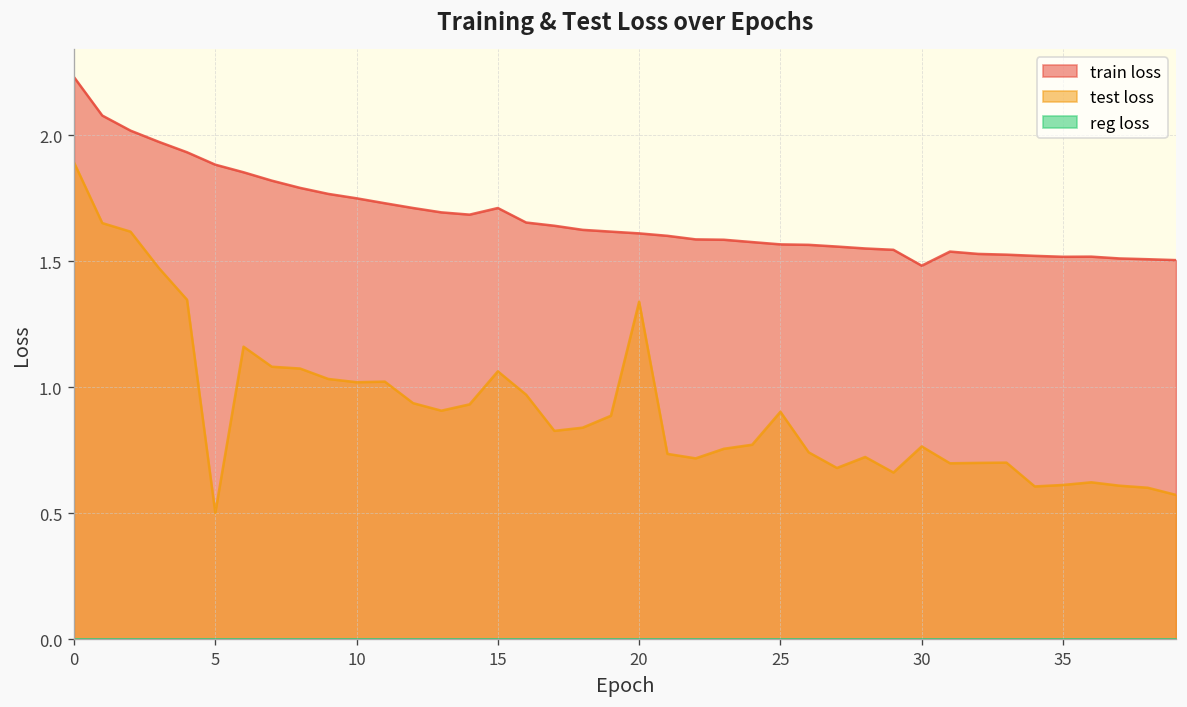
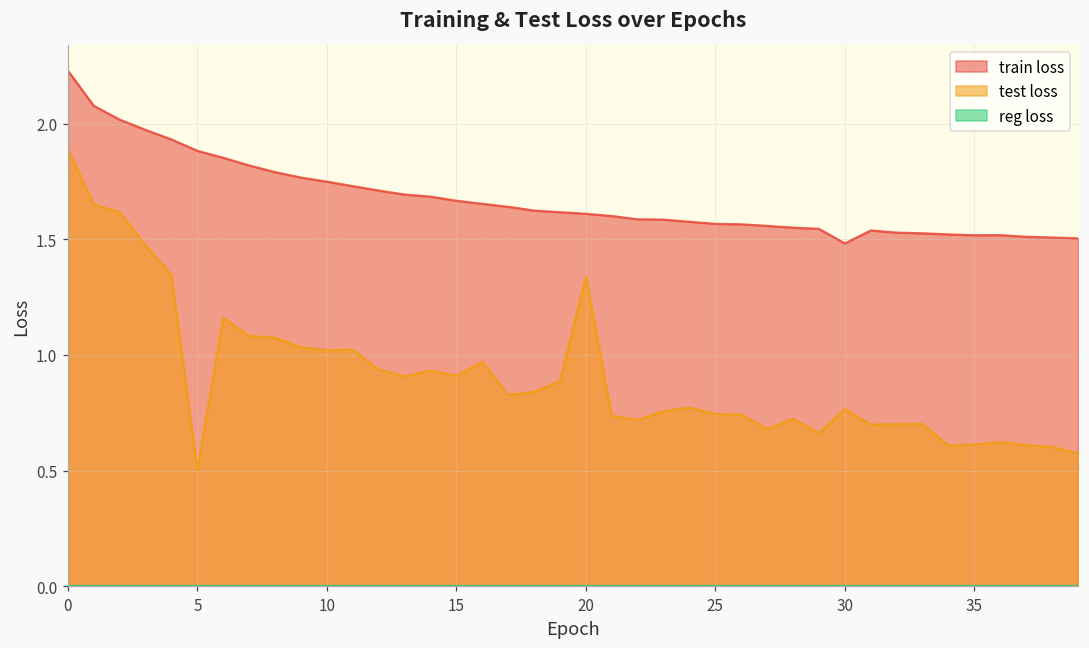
  {
    "train loss": {
      "0": 2.23,
      "5": 1.88,
      "10": 1.75,
-     "15": 1.71,
+     "15": 1.67,
      "20": 1.61,
      "25": 1.57,
      "30": 1.48,
      "35": 1.52
    },
    "test loss": {
      "0": 1.89,
      "5": 0.50,
      "10": 1.02,
-     "15": 1.06,
+     "15": 0.91,
      "20": 1.34,
-     "25": 0.90,
+     "25": 0.74,
      "30": 0.77,
      "35": 0.61
    },
    "reg loss": {
      "0": 0.00,
      "5": 0.00,
      "10": 0.00,
      "15": 0.00,
      "20": 0.00,
      "25": 0.00,
      "30": 0.00,
      "35": 0.00
    }
  }
